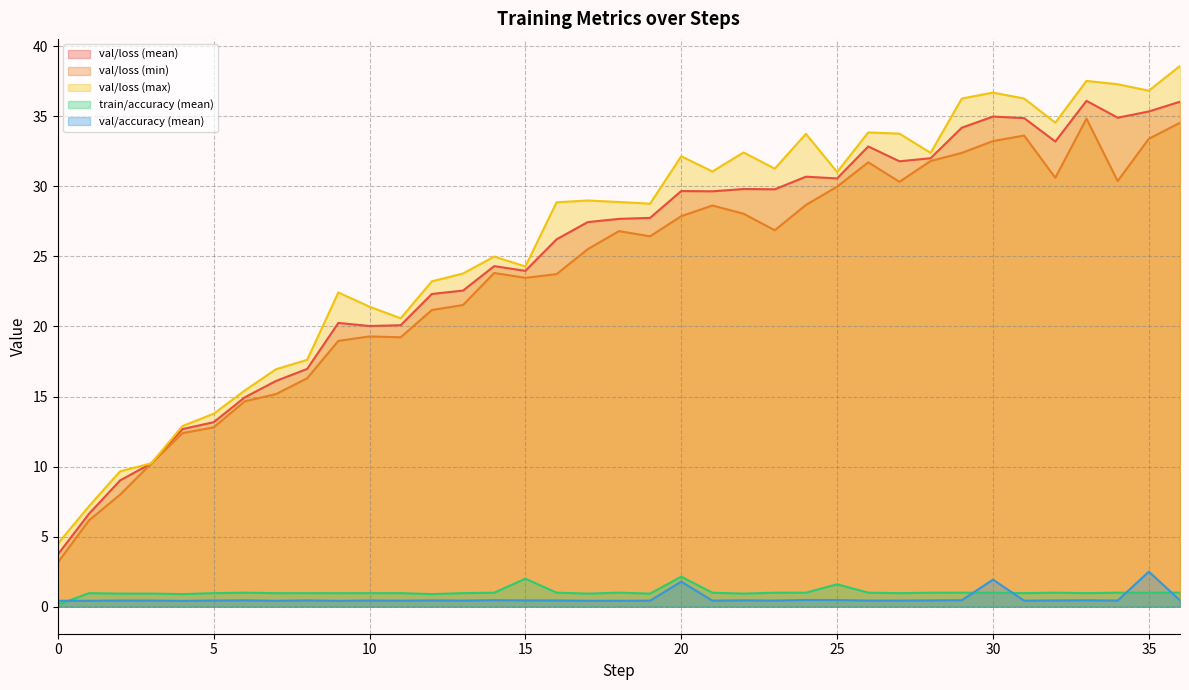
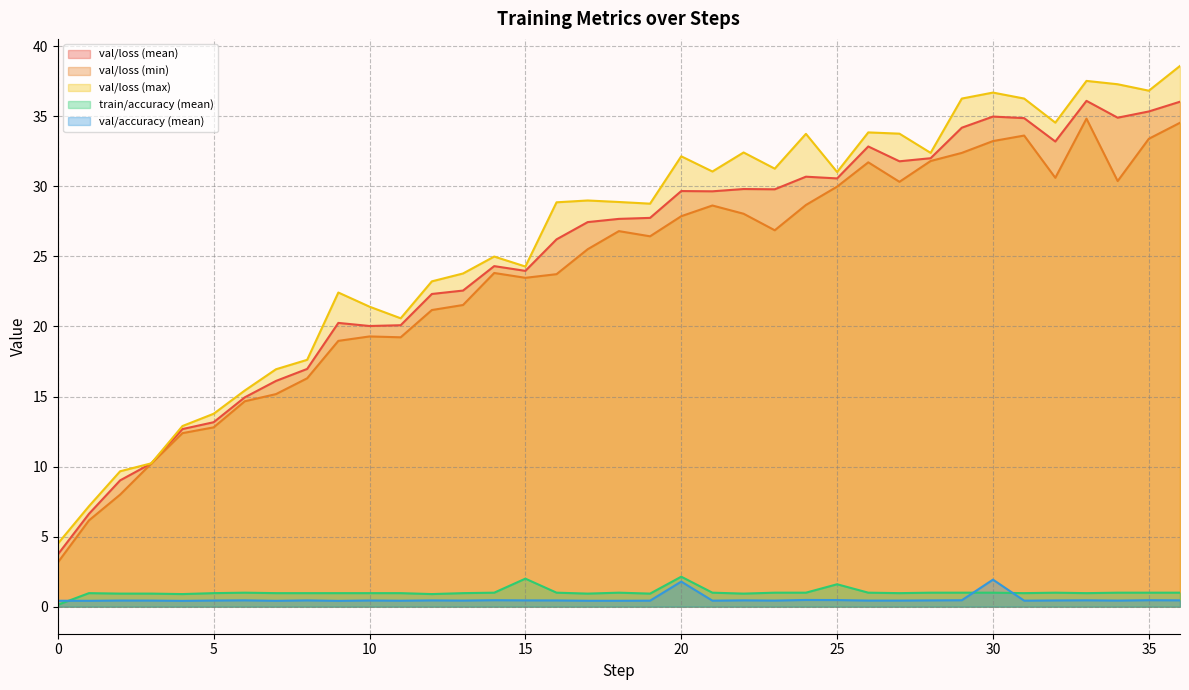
  {
    "train/accuracy (mean)": {
      "0": 0.1,
      "5": 1.0,
      "10": 1.0,
      "15": 2.0,
      "20": 2.1,
      "25": 1.6,
      "30": 1.0,
      "35": 1.0
    },
    "val/accuracy (mean)": {
      "0": 0.4,
      "5": 0.4,
      "10": 0.4,
      "15": 0.4,
      "20": 1.8,
      "25": 0.5,
      "30": 1.9,
-     "35": 2.5
+     "35": 0.5
    }
  }
